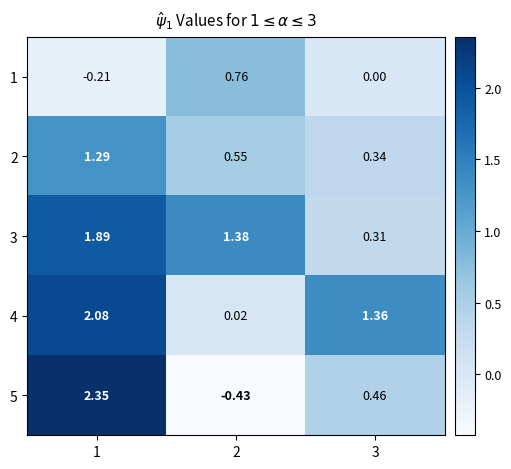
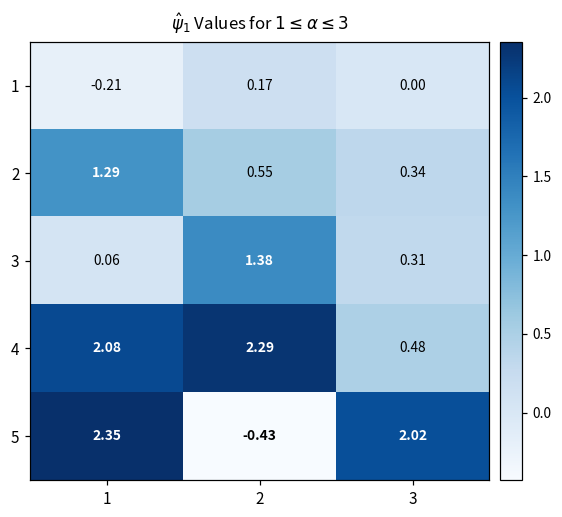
  {
    "1": {
      "1": -0.21,
-     "2": 0.76,
+     "2": 0.17,
      "3": 0.00
    },
    "2": {
      "1": 1.29,
      "2": 0.55,
      "3": 0.34
    },
    "3": {
-     "1": 1.89,
+     "1": 0.06,
      "2": 1.38,
      "3": 0.31
    },
    "4": {
      "1": 2.08,
-     "2": 0.02,
-     "3": 1.36
+     "2": 2.29,
+     "3": 0.48
    },
    "5": {
      "1": 2.35,
      "2": -0.43,
-     "3": 0.46
+     "3": 2.02
    }
  }
